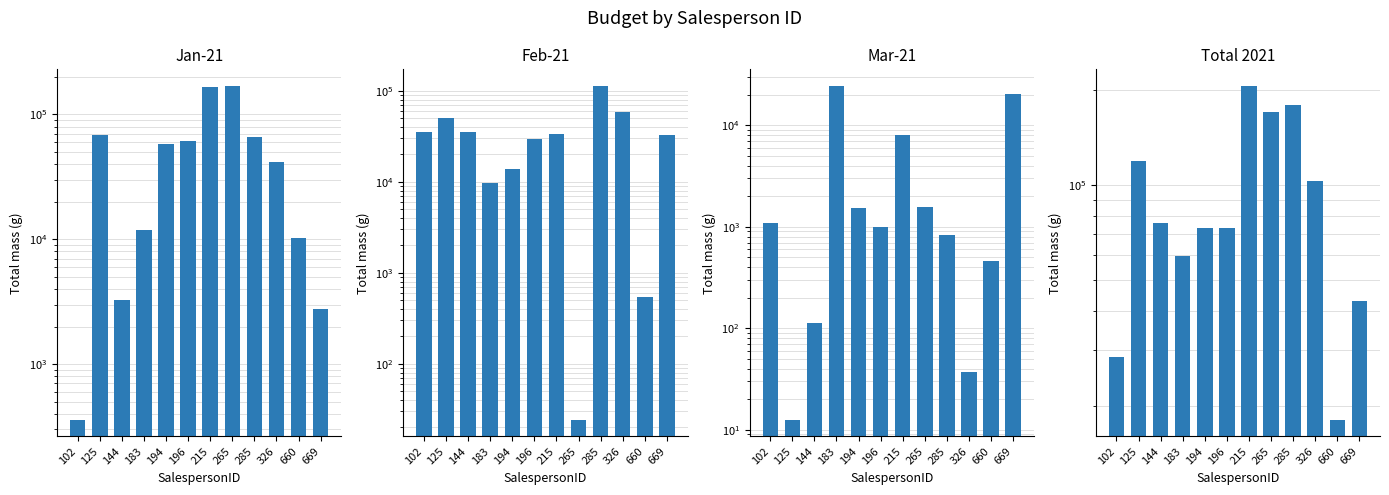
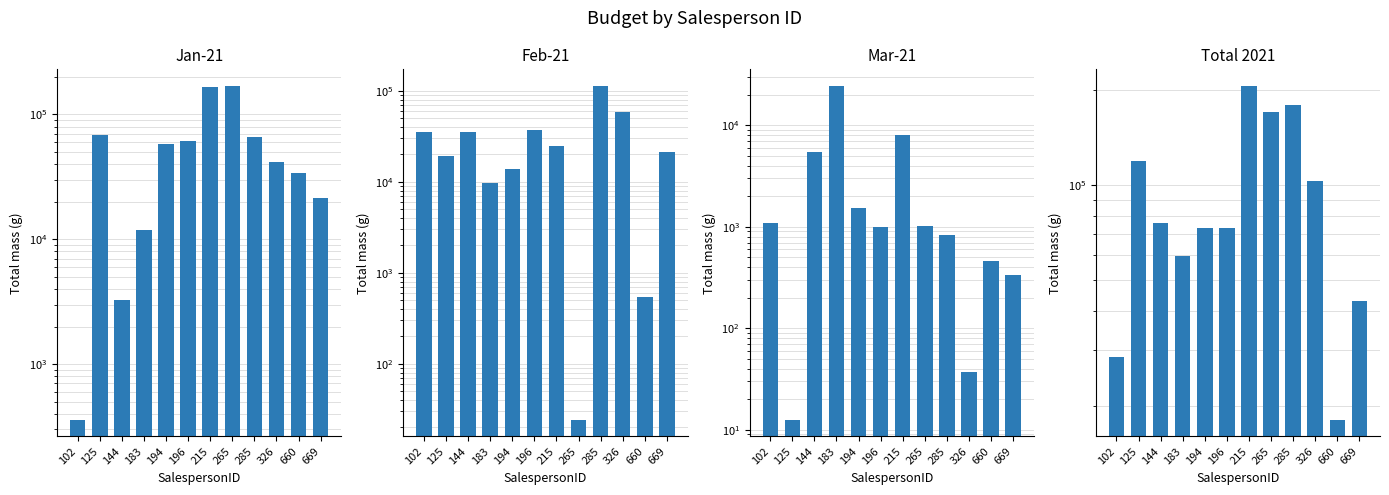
  {
    "Jan-21": {
      "102": 360,
      "125": 70000,
      "144": 3300,
      "183": 12000,
      "194": 60000,
      "196": 60000,
      "215": 170000,
      "265": 170000,
      "285": 70000,
      "326": 41000,
-     "660": 10000,
-     "669": 2800
+     "660": 34000,
+     "669": 21000
    },
    "Feb-21": {
      "102": 35000,
-     "125": 50000,
+     "125": 19000,
      "144": 35000,
      "183": 10000,
      "194": 14000,
-     "196": 29000,
-     "215": 33000,
+     "196": 37000,
+     "215": 25000,
      "265": 24,
      "285": 110000,
      "326": 60000,
      "660": 500,
-     "669": 33000
+     "669": 21000
    },
    "Mar-21": {
      "102": 1100,
      "125": 13,
-     "144": 110,
+     "144": 6000,
      "183": 24000,
      "194": 1500,
      "196": 1000,
      "215": 8000,
-     "265": 1600,
+     "265": 1000,
      "285": 800,
      "326": 37,
      "660": 500,
-     "669": 21000
+     "669": 340
    }
  }
